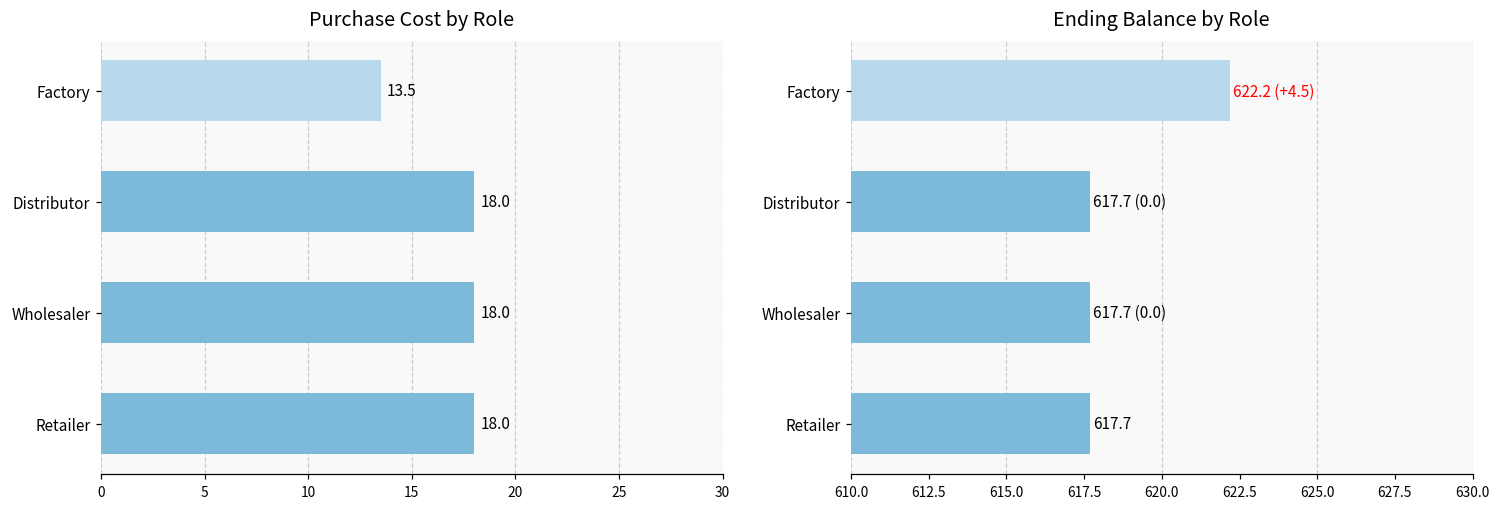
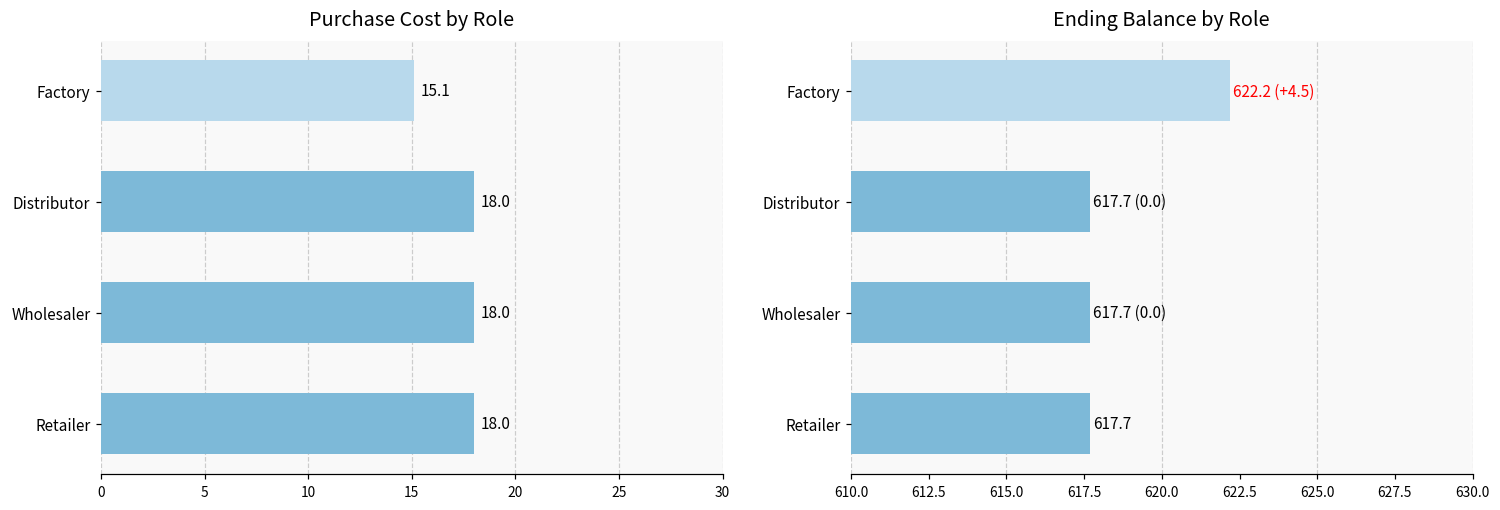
  {
    "Purchase Cost by Role": {
-     "Factory": 13.5,
+     "Factory": 15.1,
      "Distributor": 18.0,
      "Wholesaler": 18.0,
      "Retailer": 18.0
    },
    "Ending Balance by Role": {
      "Factory": 622.2,
      "Distributor": 617.7,
      "Wholesaler": 617.7,
      "Retailer": 617.7
    }
  }
